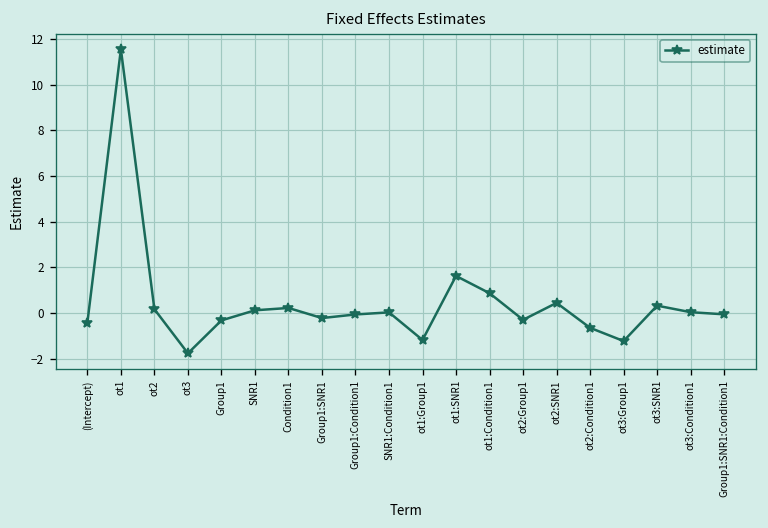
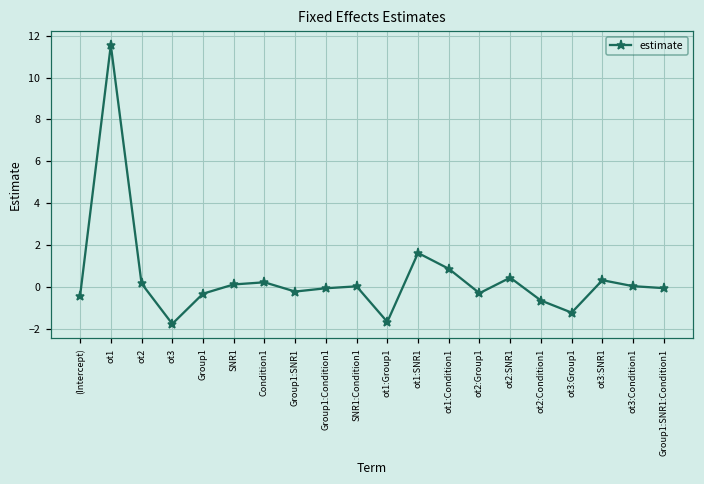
  {
    "(Intercept)": -0.4,
    "ot1": 11.5,
    "ot2": 0.2,
    "ot3": -1.8,
    "Group1": -0.3,
    "SNR1": 0.1,
    "Condition1": 0.2,
    "Group1:SNR1": -0.2,
    "Group1:Condition1": -0.1,
    "SNR1:Condition1": 0.0,
-   "ot1:Group1": -1.2,
+   "ot1:Group1": -1.7,
    "ot1:SNR1": 1.6,
    "ot1:Condition1": 0.9,
    "ot2:Group1": -0.3,
    "ot2:SNR1": 0.4,
    "ot2:Condition1": -0.6,
    "ot3:Group1": -1.2,
    "ot3:SNR1": 0.3,
    "ot3:Condition1": 0.0,
    "Group1:SNR1:Condition1": -0.1
  }
